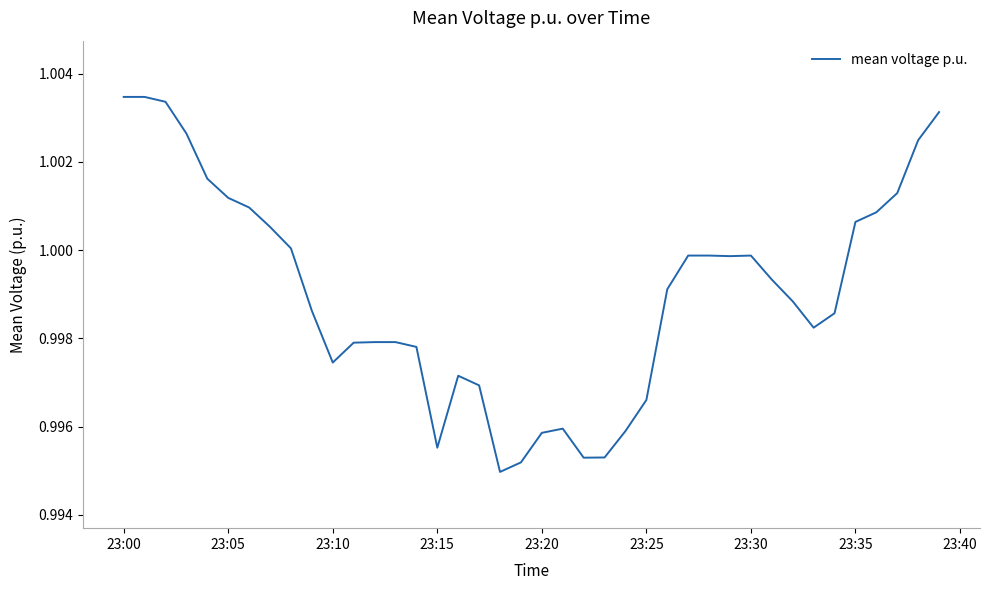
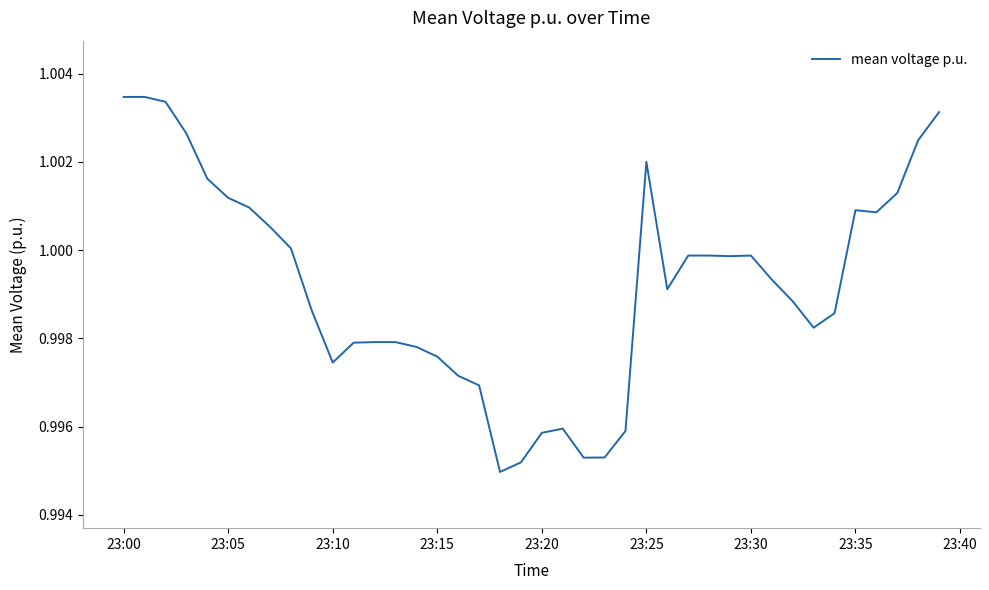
  {
    "23:00": 1.0035,
    "23:05": 1.0012,
    "23:10": 0.9975,
-   "23:15": 0.9955,
+   "23:15": 0.9976,
    "23:20": 0.9959,
-   "23:25": 0.9966,
+   "23:25": 1.0020,
    "23:30": 0.9999,
-   "23:35": 1.0006
+   "23:35": 1.0009
  }
